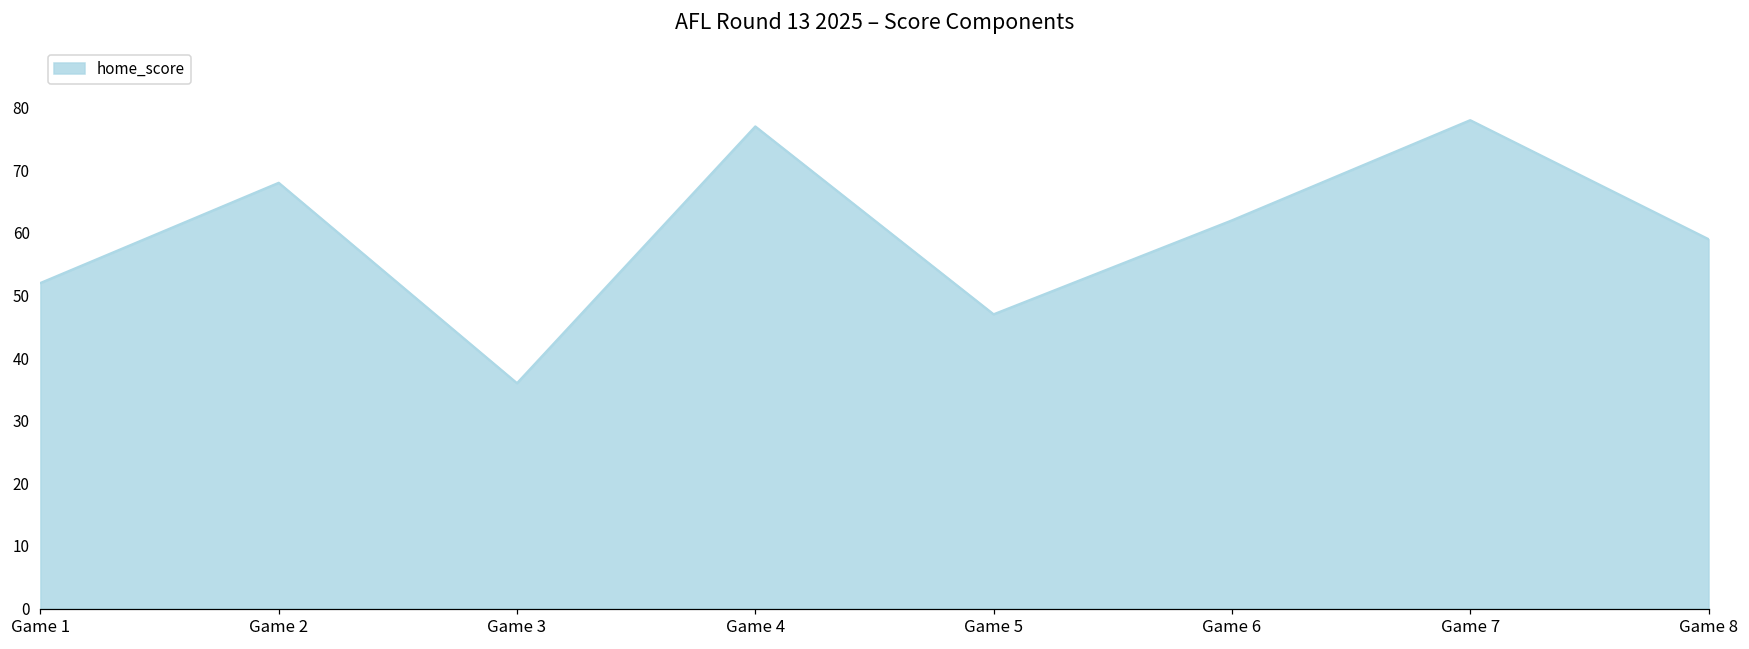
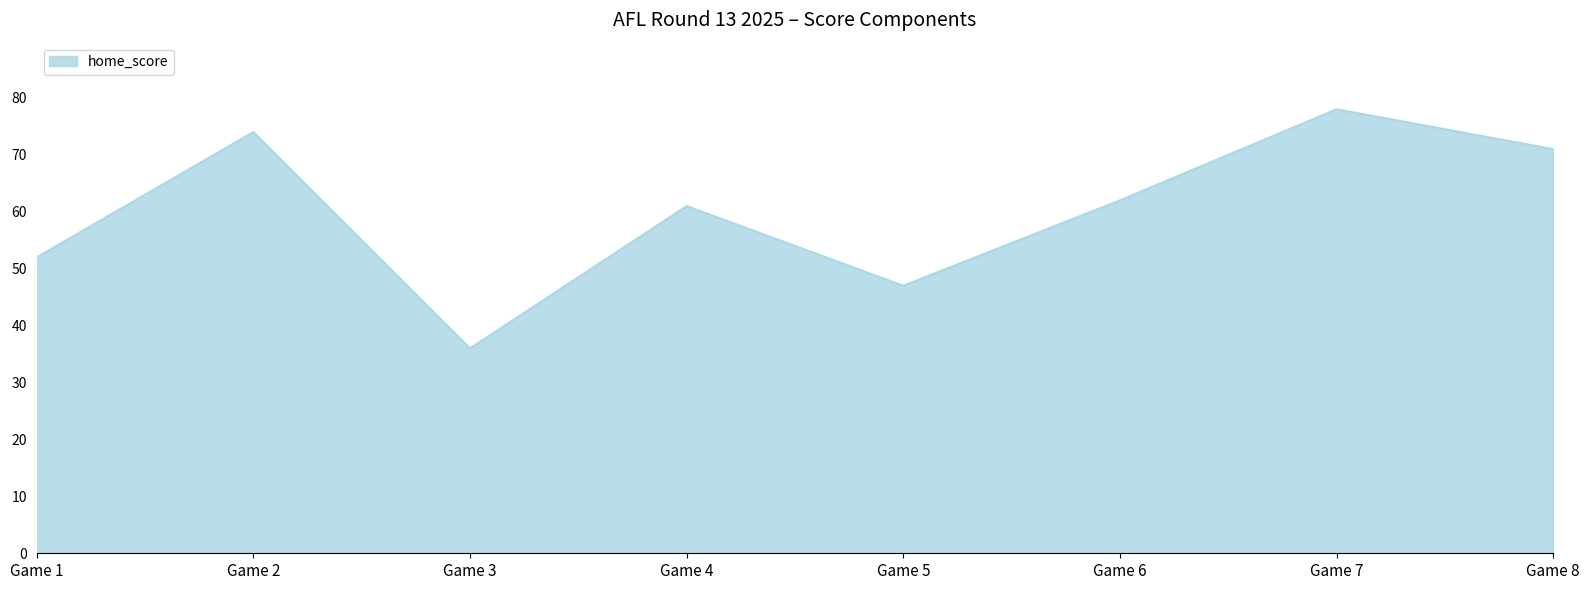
  {
    "Game 1": 52,
-   "Game 2": 68,
+   "Game 2": 74,
    "Game 3": 36,
-   "Game 4": 77,
+   "Game 4": 61,
    "Game 5": 47,
    "Game 6": 62,
    "Game 7": 78,
-   "Game 8": 59
+   "Game 8": 71
  }
